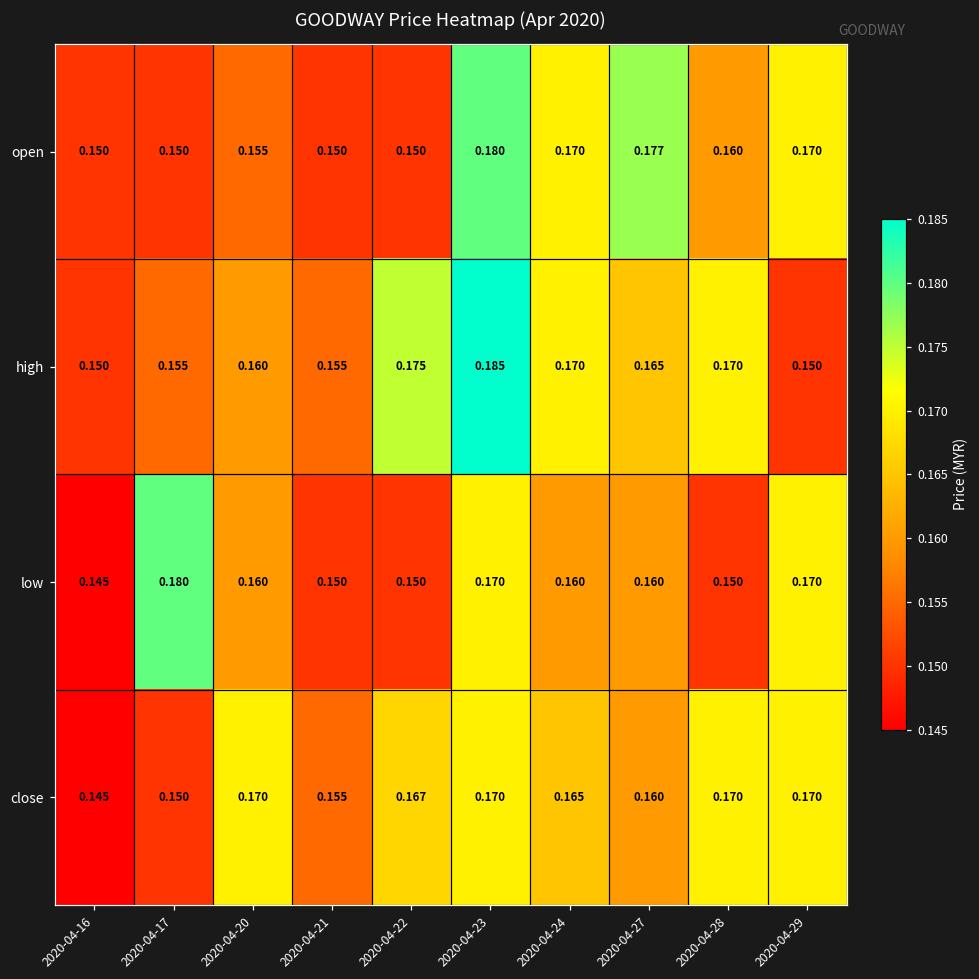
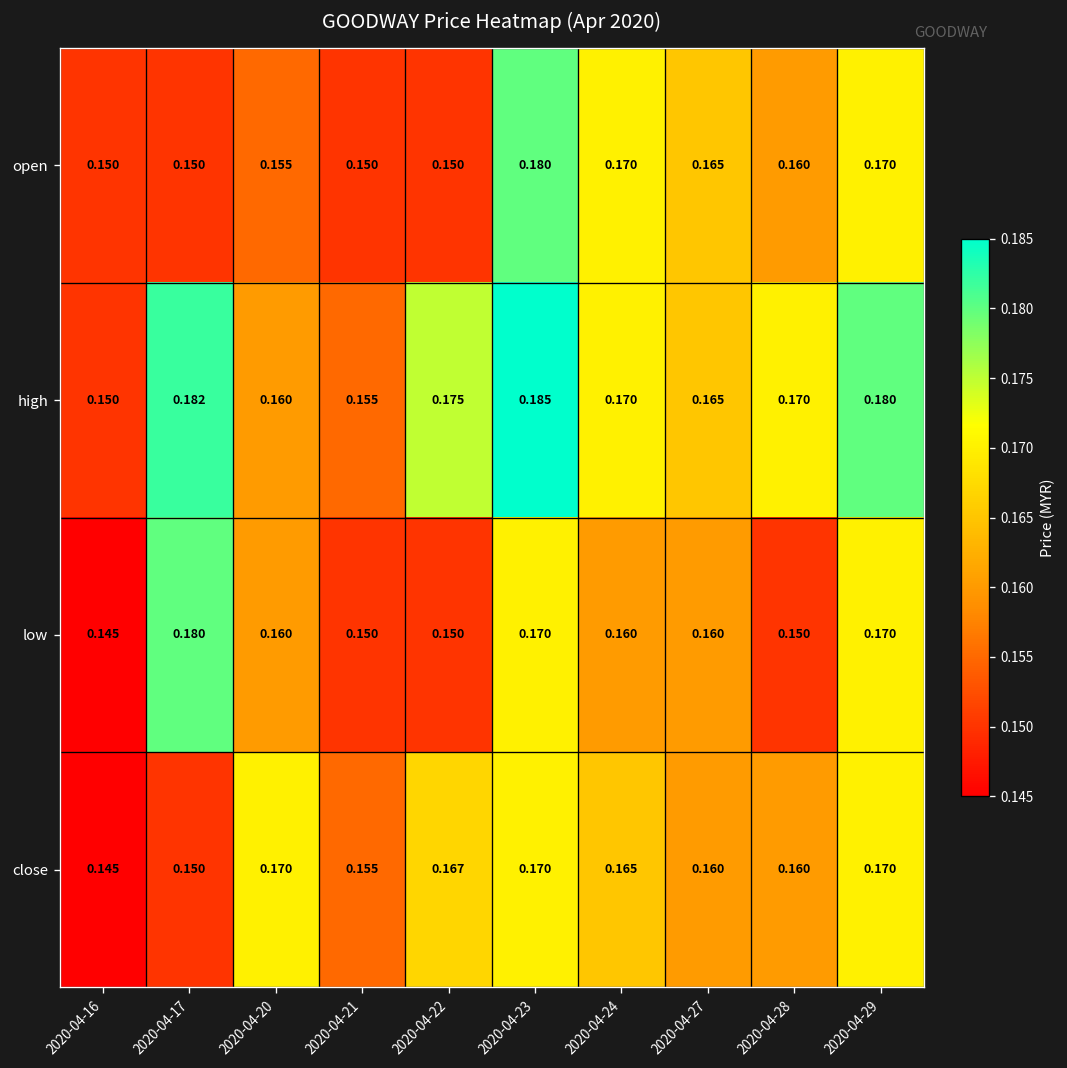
  {
    "open": {
      "2020-04-16": 0.150,
      "2020-04-17": 0.150,
      "2020-04-20": 0.155,
      "2020-04-21": 0.150,
      "2020-04-22": 0.150,
      "2020-04-23": 0.180,
      "2020-04-24": 0.170,
-     "2020-04-27": 0.177,
+     "2020-04-27": 0.165,
      "2020-04-28": 0.160,
      "2020-04-29": 0.170
    },
    "high": {
      "2020-04-16": 0.150,
-     "2020-04-17": 0.155,
+     "2020-04-17": 0.182,
      "2020-04-20": 0.160,
      "2020-04-21": 0.155,
      "2020-04-22": 0.175,
      "2020-04-23": 0.185,
      "2020-04-24": 0.170,
      "2020-04-27": 0.165,
      "2020-04-28": 0.170,
-     "2020-04-29": 0.150
+     "2020-04-29": 0.180
    },
    "low": {
      "2020-04-16": 0.145,
      "2020-04-17": 0.180,
      "2020-04-20": 0.160,
      "2020-04-21": 0.150,
      "2020-04-22": 0.150,
      "2020-04-23": 0.170,
      "2020-04-24": 0.160,
      "2020-04-27": 0.160,
      "2020-04-28": 0.150,
      "2020-04-29": 0.170
    },
    "close": {
      "2020-04-16": 0.145,
      "2020-04-17": 0.150,
      "2020-04-20": 0.170,
      "2020-04-21": 0.155,
      "2020-04-22": 0.167,
      "2020-04-23": 0.170,
      "2020-04-24": 0.165,
      "2020-04-27": 0.160,
-     "2020-04-28": 0.170,
+     "2020-04-28": 0.160,
      "2020-04-29": 0.170
    }
  }
